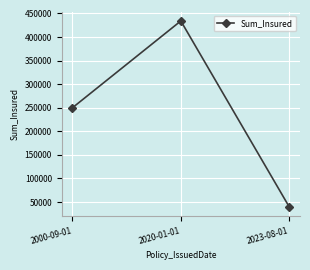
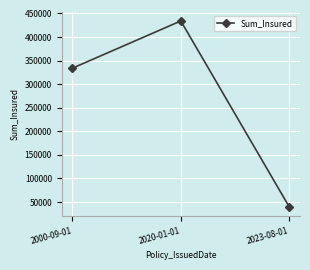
  {
-   "2000-09-01": 250000,
+   "2000-09-01": 330000,
    "2020-01-01": 430000,
    "2023-08-01": 40000
  }
